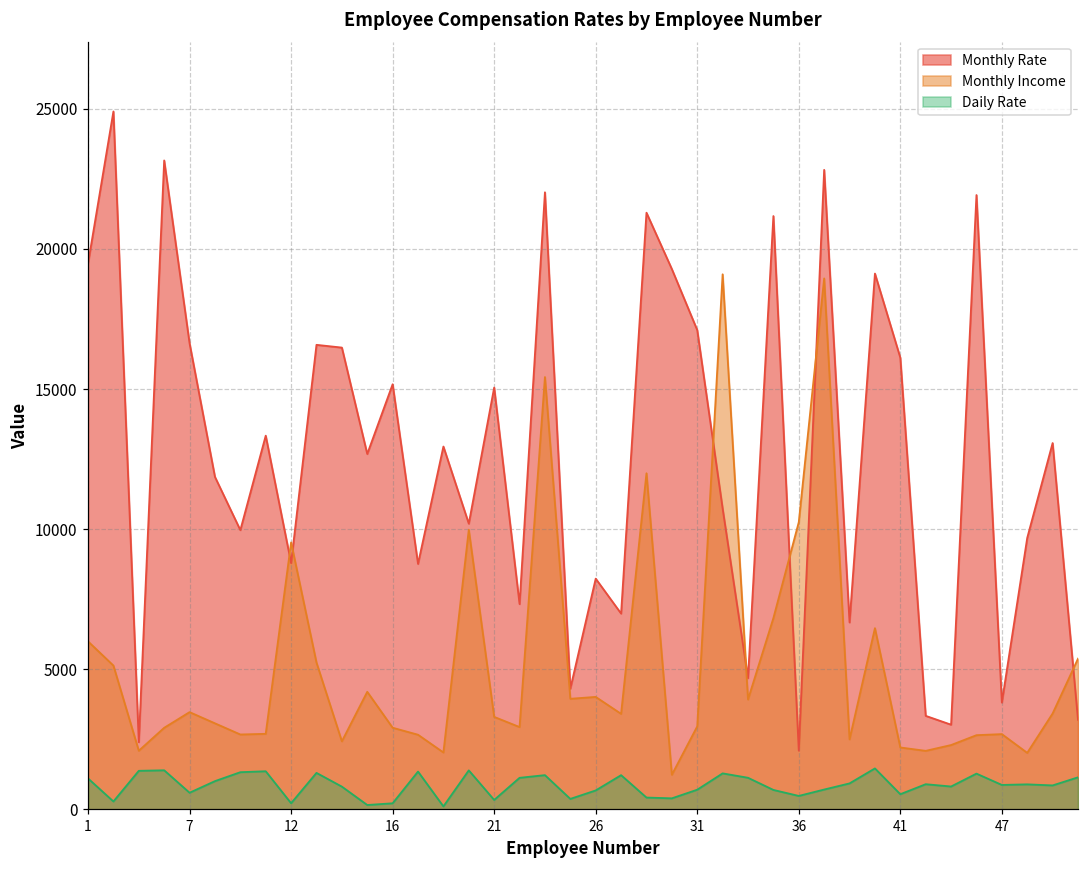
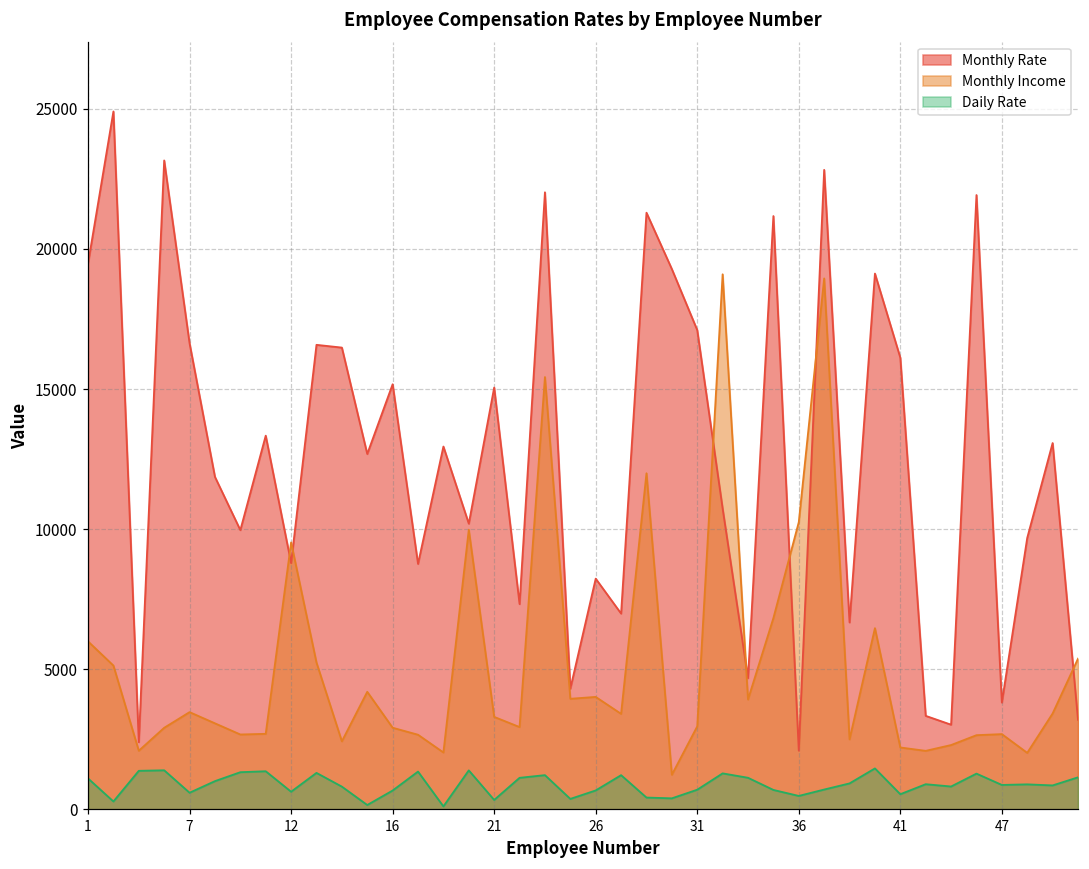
  {
    "Daily Rate": {
-     "12": 200,
-     "16": 200,
+     "12": 600,
+     "16": 700,
      "36": 500,
      "41": 500,
      "47": 900
    }
  }
